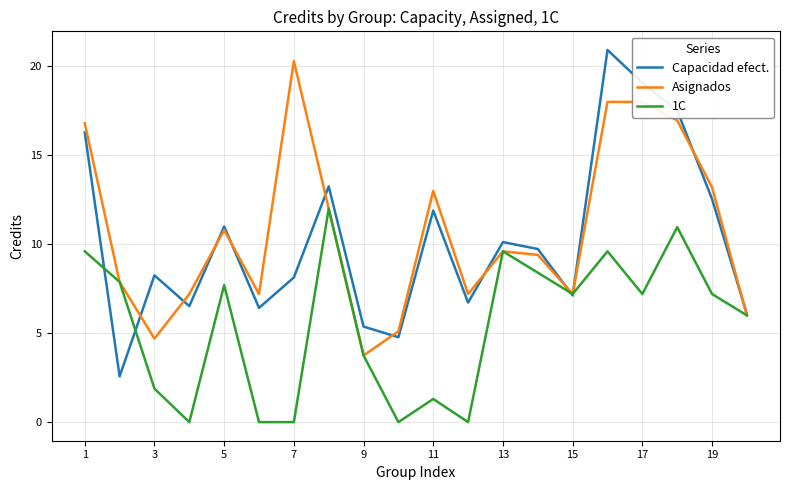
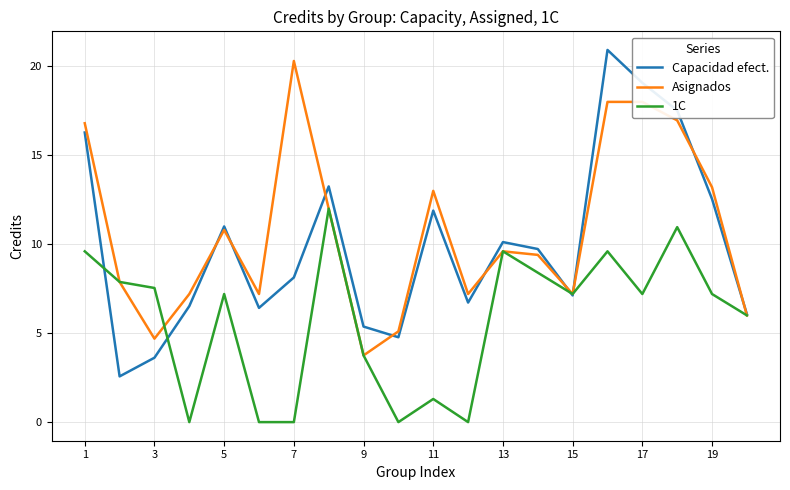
  {
    "Capacidad efect.": {
      "1": 16.3,
-     "3": 8.3,
+     "3": 3.6,
      "5": 11.0,
      "7": 8.1,
      "9": 5.4,
      "11": 11.9,
      "13": 10.1,
      "19": 12.5
    },
    "Asignados": {
      "1": 16.8,
      "3": 4.7,
      "5": 10.8,
      "7": 20.3,
      "11": 13.0,
      "19": 13.2
    },
    "1C": {
      "1": 9.6,
-     "3": 1.9,
-     "5": 7.7,
+     "3": 7.5,
+     "5": 7.2,
      "7": 0.0,
      "11": 1.3,
      "17": 7.2,
      "19": 7.2
    }
  }
